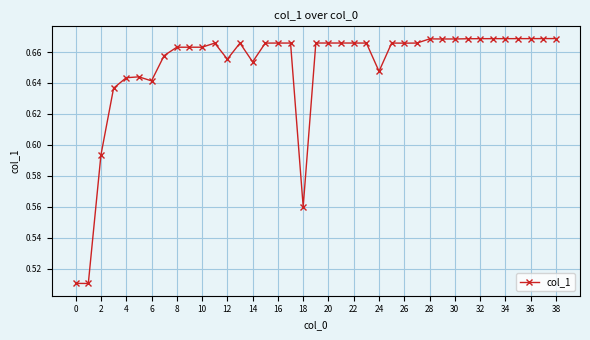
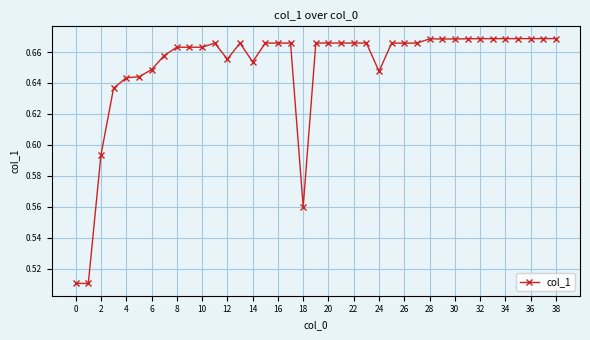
  {
    "0": 0.511,
    "2": 0.594,
    "4": 0.643,
-   "6": 0.641,
+   "6": 0.649,
    "8": 0.663,
    "10": 0.663,
    "12": 0.655,
    "14": 0.654,
    "16": 0.666,
    "18": 0.560,
    "20": 0.666,
    "22": 0.666,
    "24": 0.648,
    "26": 0.666,
    "28": 0.668,
    "30": 0.668,
    "32": 0.669,
    "34": 0.669,
    "36": 0.669,
    "38": 0.669
  }
